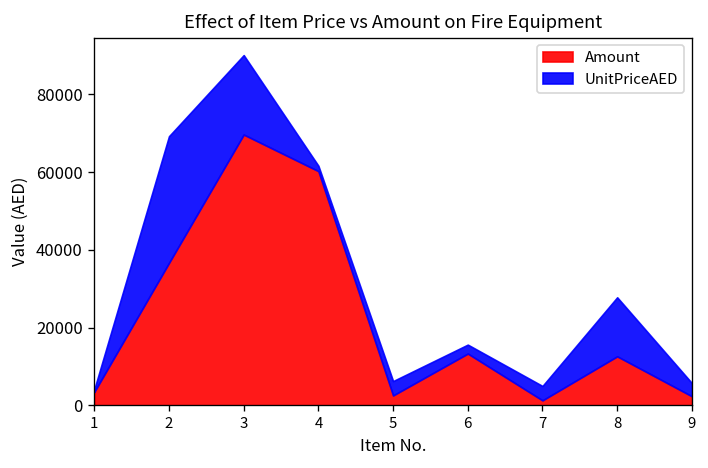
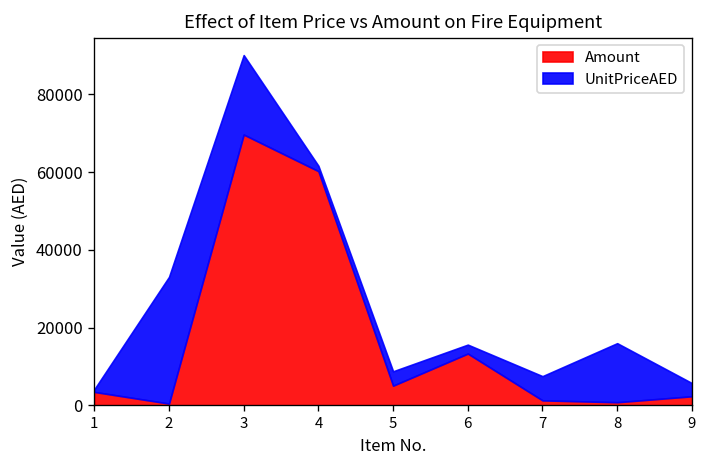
  {
    "Amount": {
-     "2": 37000,
+     "2": 0,
      "3": 70000,
      "4": 60000,
-     "5": 3000,
+     "5": 5000,
      "6": 13000,
      "7": 1000,
-     "8": 13000,
+     "8": 1000,
      "9": 2000
    },
    "UnitPriceAED": {
      "2": 33000,
      "3": 20000,
      "4": 1000,
      "5": 4000,
      "6": 2000,
-     "7": 4000,
+     "7": 6000,
      "8": 15000,
      "9": 3000
    }
  }
